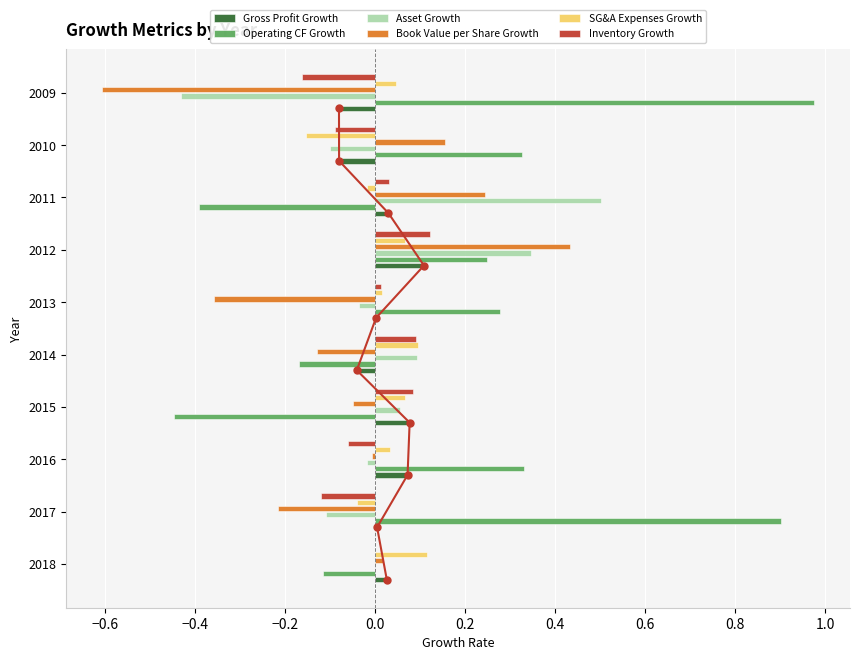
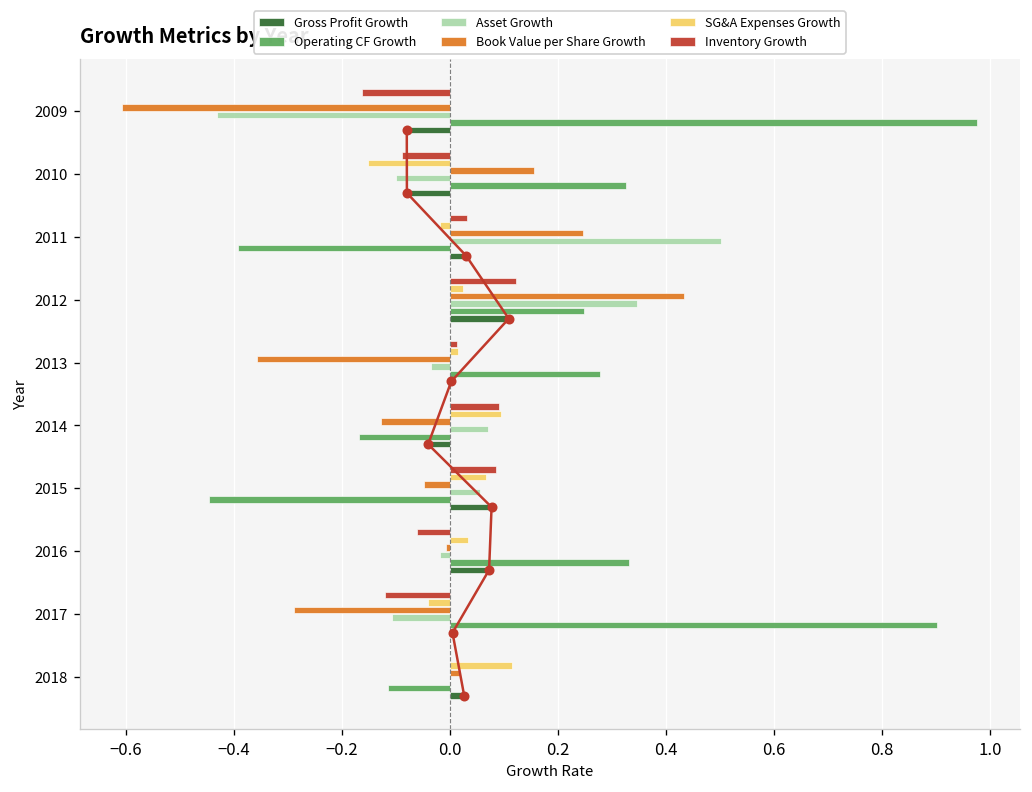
  {
    "Gross Profit Growth": {
      "2009": -0.08,
      "2010": -0.08,
      "2011": 0.03,
      "2012": 0.11,
      "2014": -0.04,
      "2015": 0.08,
      "2016": 0.07,
      "2018": 0.03
    },
    "Operating CF Growth": {
      "2009": 0.98,
      "2010": 0.33,
      "2011": -0.39,
      "2012": 0.25,
      "2013": 0.28,
      "2014": -0.17,
      "2015": -0.45,
      "2016": 0.33,
      "2017": 0.90,
      "2018": -0.11
    },
    "Asset Growth": {
      "2009": -0.43,
      "2010": -0.10,
      "2011": 0.50,
      "2012": 0.35,
      "2013": -0.03,
-     "2014": 0.09,
+     "2014": 0.07,
      "2015": 0.06,
      "2016": -0.02,
      "2017": -0.11,
      "2018": 0.00
    },
    "Book Value per Share Growth": {
      "2009": -0.61,
      "2010": 0.16,
      "2011": 0.25,
      "2012": 0.43,
      "2013": -0.36,
      "2014": -0.13,
      "2015": -0.05,
      "2016": -0.01,
-     "2017": -0.22,
+     "2017": -0.29,
      "2018": 0.02
    },
    "SG&A Expenses Growth": {
-     "2009": 0.05,
+     "2009": 0.00,
      "2010": -0.15,
      "2011": -0.02,
-     "2012": 0.07,
+     "2012": 0.02,
      "2013": 0.02,
      "2014": 0.10,
      "2015": 0.07,
      "2016": 0.03,
      "2017": -0.04,
      "2018": 0.12
    }
  }
